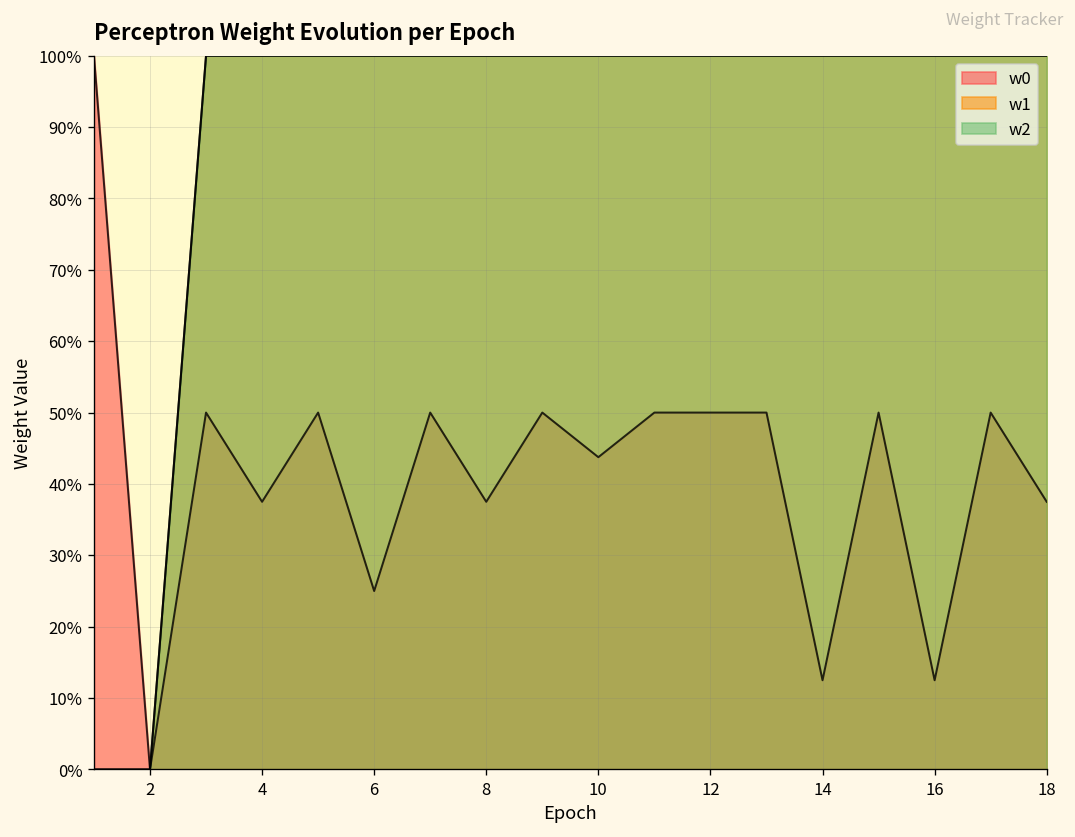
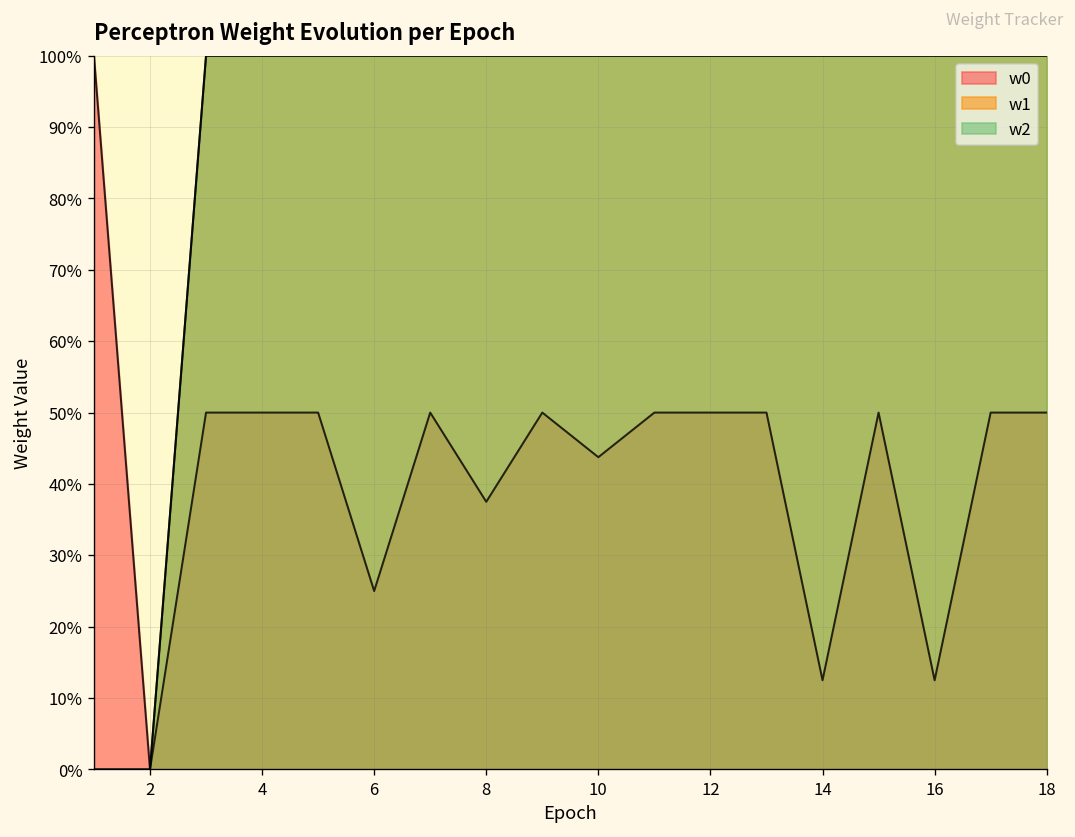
  {
    "w0": {
-     "4": "37%",
+     "4": "50%",
      "6": "25%",
      "8": "37%",
      "10": "44%",
      "12": "50%",
      "14": "12%",
      "16": "12%",
-     "18": "37%"
+     "18": "50%"
    },
    "w2": {
      "4": "100%",
      "6": "100%",
      "8": "100%",
      "10": "100%",
      "12": "100%",
      "14": "100%",
      "16": "100%",
      "18": "100%"
    }
  }
